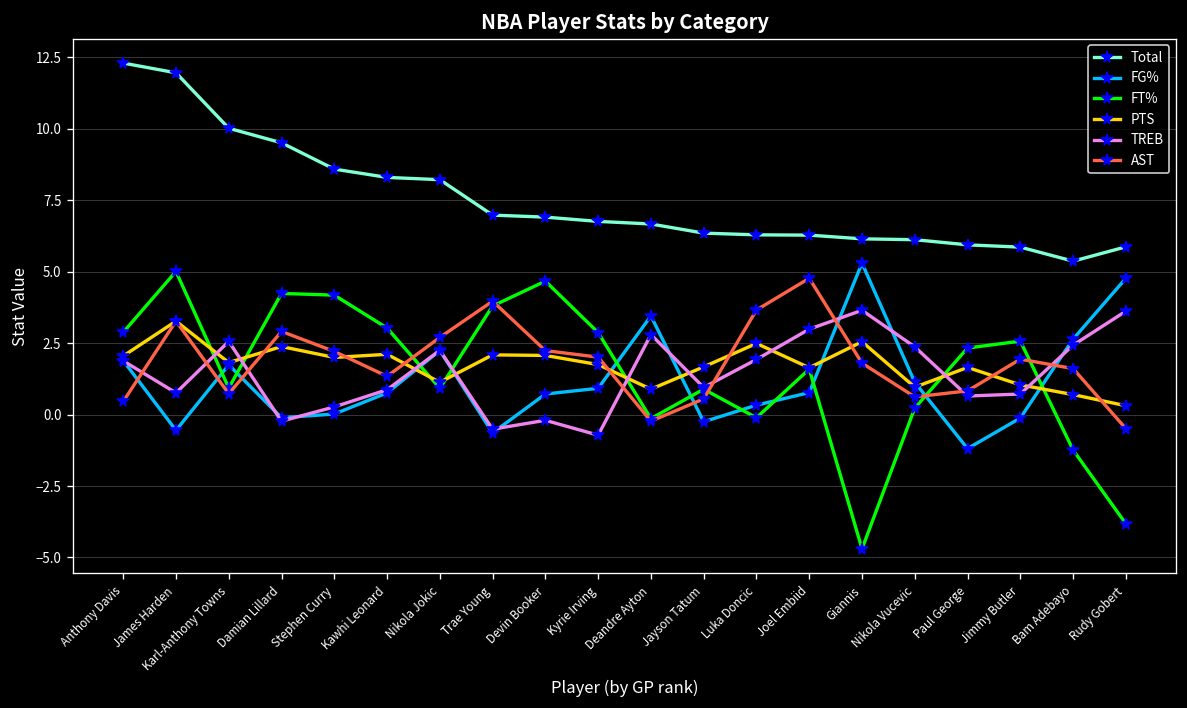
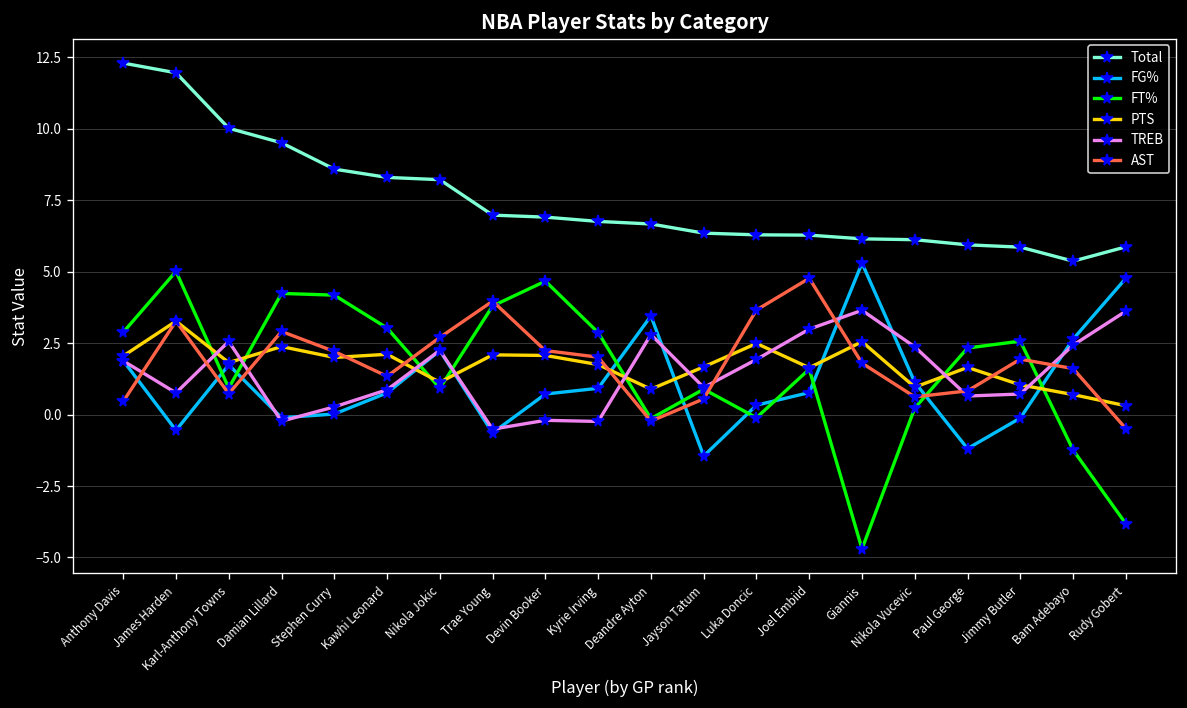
  {
    "Total": {
      "Anthony Davis": 12.3,
      "James Harden": 12.0,
      "Karl-Anthony Towns": 10.0,
      "Damian Lillard": 9.5,
      "Stephen Curry": 8.6,
      "Kawhi Leonard": 8.3,
      "Nikola Jokic": 8.2,
      "Trae Young": 7.0,
      "Devin Booker": 6.9,
      "Kyrie Irving": 6.8,
      "Deandre Ayton": 6.7,
      "Jayson Tatum": 6.4,
      "Luka Doncic": 6.3,
      "Joel Embiid": 6.3,
      "Giannis": 6.2,
      "Nikola Vucevic": 6.1,
      "Paul George": 5.9,
      "Jimmy Butler": 5.9,
      "Bam Adebayo": 5.4,
      "Rudy Gobert": 5.9
    },
    "FG%": {
      "James Harden": -0.6,
      "Damian Lillard": -0.1,
      "Stephen Curry": 0.0,
      "Kawhi Leonard": 0.8,
      "Trae Young": -0.6,
      "Devin Booker": 0.7,
      "Kyrie Irving": 0.9,
      "Deandre Ayton": 3.5,
-     "Jayson Tatum": -0.3,
+     "Jayson Tatum": -1.5,
      "Luka Doncic": 0.3,
      "Joel Embiid": 0.8,
      "Giannis": 5.3,
      "Nikola Vucevic": 1.1,
      "Paul George": -1.2,
      "Jimmy Butler": -0.1,
      "Bam Adebayo": 2.6,
      "Rudy Gobert": 4.8
    },
    "FT%": {
      "Anthony Davis": 2.9,
      "James Harden": 5.0,
      "Karl-Anthony Towns": 0.9,
      "Damian Lillard": 4.2,
      "Stephen Curry": 4.2,
      "Kawhi Leonard": 3.0,
      "Nikola Jokic": 0.9,
      "Trae Young": 3.8,
      "Devin Booker": 4.7,
      "Kyrie Irving": 2.9,
      "Luka Doncic": -0.1,
      "Giannis": -4.7,
      "Nikola Vucevic": 0.2,
      "Paul George": 2.3,
      "Jimmy Butler": 2.6,
      "Bam Adebayo": -1.2,
      "Rudy Gobert": -3.8
    },
    "PTS": {
      "Anthony Davis": 2.1,
      "Damian Lillard": 2.4,
      "Stephen Curry": 2.0,
      "Kawhi Leonard": 2.1,
      "Nikola Jokic": 1.1,
      "Trae Young": 2.1,
      "Devin Booker": 2.1,
      "Kyrie Irving": 1.8,
      "Deandre Ayton": 0.9,
      "Jayson Tatum": 1.7,
      "Luka Doncic": 2.5,
      "Giannis": 2.6,
      "Nikola Vucevic": 1.0,
      "Paul George": 1.7,
      "Jimmy Butler": 1.0,
      "Bam Adebayo": 0.7,
      "Rudy Gobert": 0.3
    },
    "TREB": {
      "James Harden": 0.8,
      "Karl-Anthony Towns": 2.6,
      "Damian Lillard": -0.2,
      "Stephen Curry": 0.3,
      "Kawhi Leonard": 0.9,
      "Trae Young": -0.5,
      "Devin Booker": -0.2,
-     "Kyrie Irving": -0.7,
+     "Kyrie Irving": -0.2,
      "Deandre Ayton": 2.8,
      "Luka Doncic": 1.9,
      "Joel Embiid": 3.0,
      "Giannis": 3.7,
      "Nikola Vucevic": 2.4,
      "Paul George": 0.7,
      "Jimmy Butler": 0.7,
      "Bam Adebayo": 2.4,
      "Rudy Gobert": 3.6
    },
    "AST": {
      "Anthony Davis": 0.5,
      "Karl-Anthony Towns": 0.7,
      "Damian Lillard": 2.9,
      "Stephen Curry": 2.2,
      "Kawhi Leonard": 1.3,
      "Nikola Jokic": 2.7,
      "Trae Young": 4.0,
      "Devin Booker": 2.2,
      "Kyrie Irving": 2.0,
      "Jayson Tatum": 0.6,
      "Luka Doncic": 3.7,
      "Joel Embiid": 4.8,
      "Giannis": 1.8,
      "Nikola Vucevic": 0.6,
      "Paul George": 0.8,
      "Jimmy Butler": 1.9,
      "Bam Adebayo": 1.6,
      "Rudy Gobert": -0.5
    }
  }
